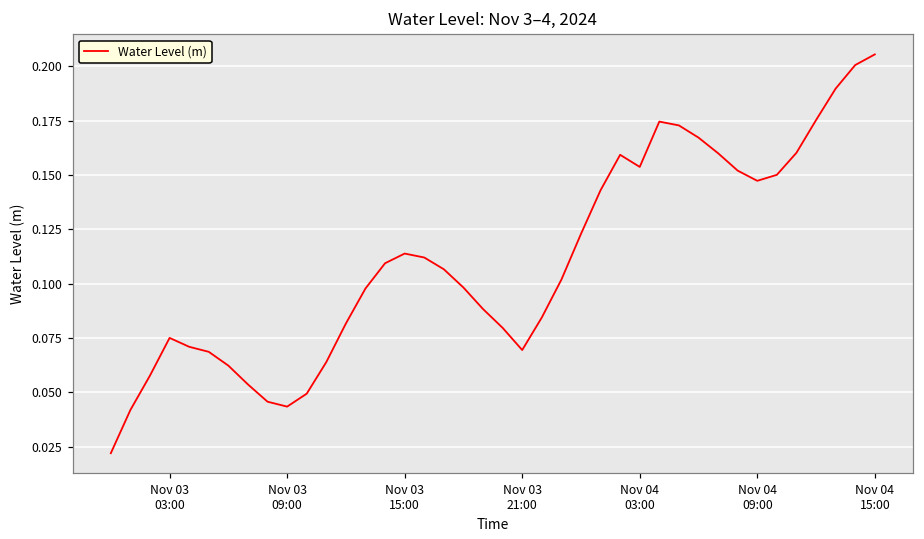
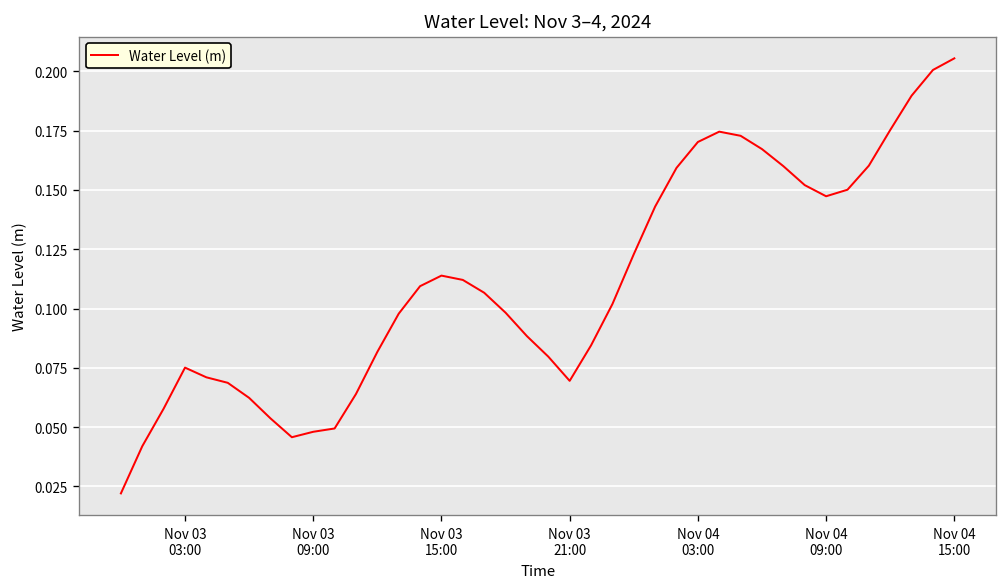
  {
    "Nov 03 03:00": 0.075,
-   "Nov 03 09:00": 0.043,
+   "Nov 03 09:00": 0.048,
    "Nov 03 15:00": 0.114,
    "Nov 03 21:00": 0.070,
-   "Nov 04 03:00": 0.154,
+   "Nov 04 03:00": 0.170,
    "Nov 04 09:00": 0.147,
    "Nov 04 15:00": 0.205
  }
